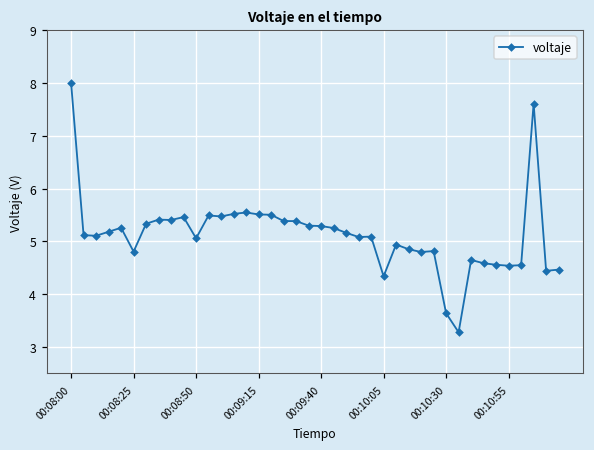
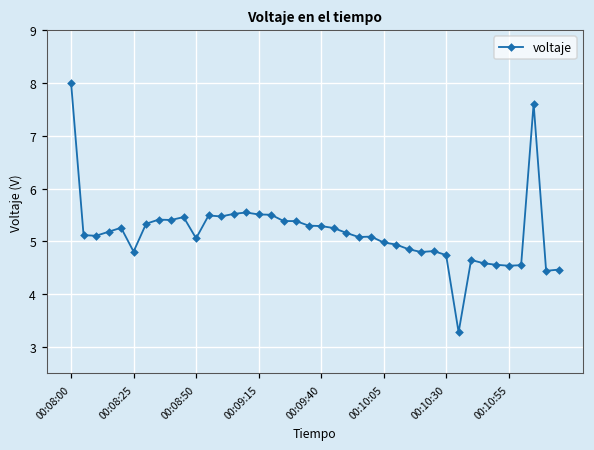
  {
    "00:08:00": 8.0,
    "00:08:25": 4.8,
    "00:08:50": 5.1,
    "00:09:15": 5.5,
    "00:09:40": 5.3,
-   "00:10:05": 4.3,
-   "00:10:30": 3.6,
+   "00:10:05": 5.0,
+   "00:10:30": 4.7,
    "00:10:55": 4.5
  }
